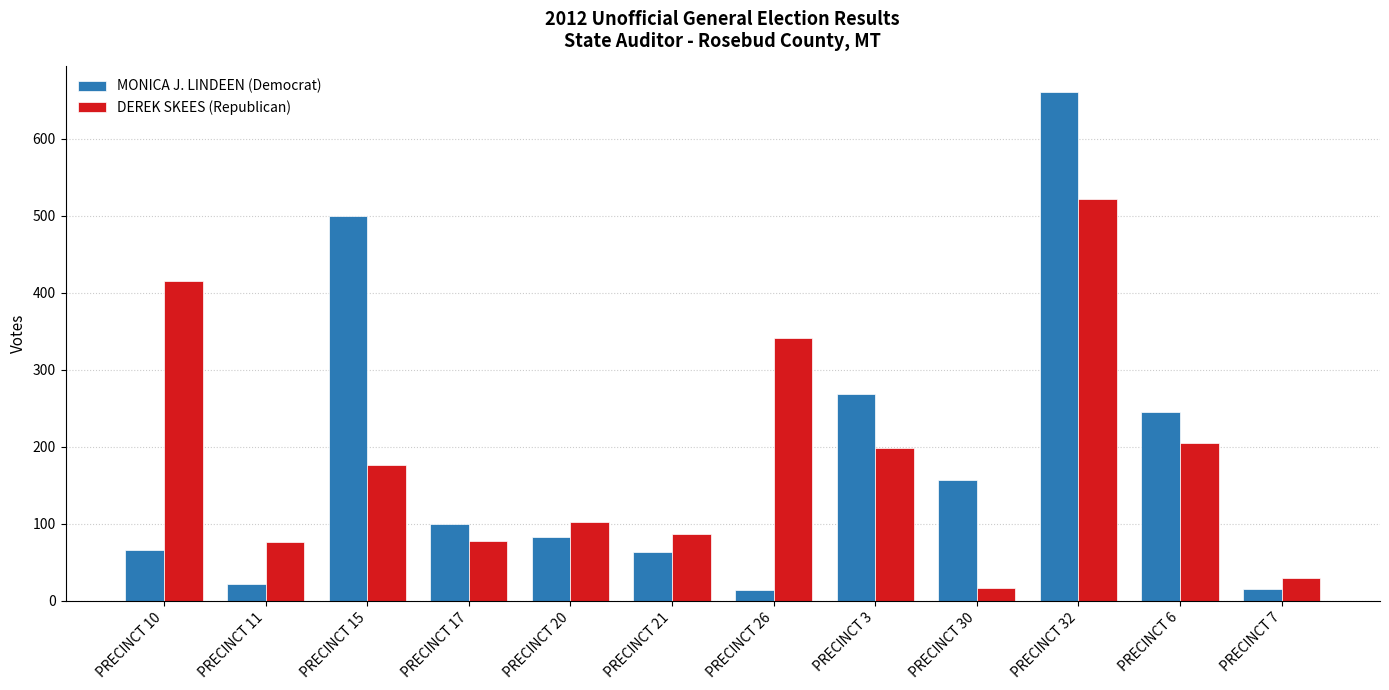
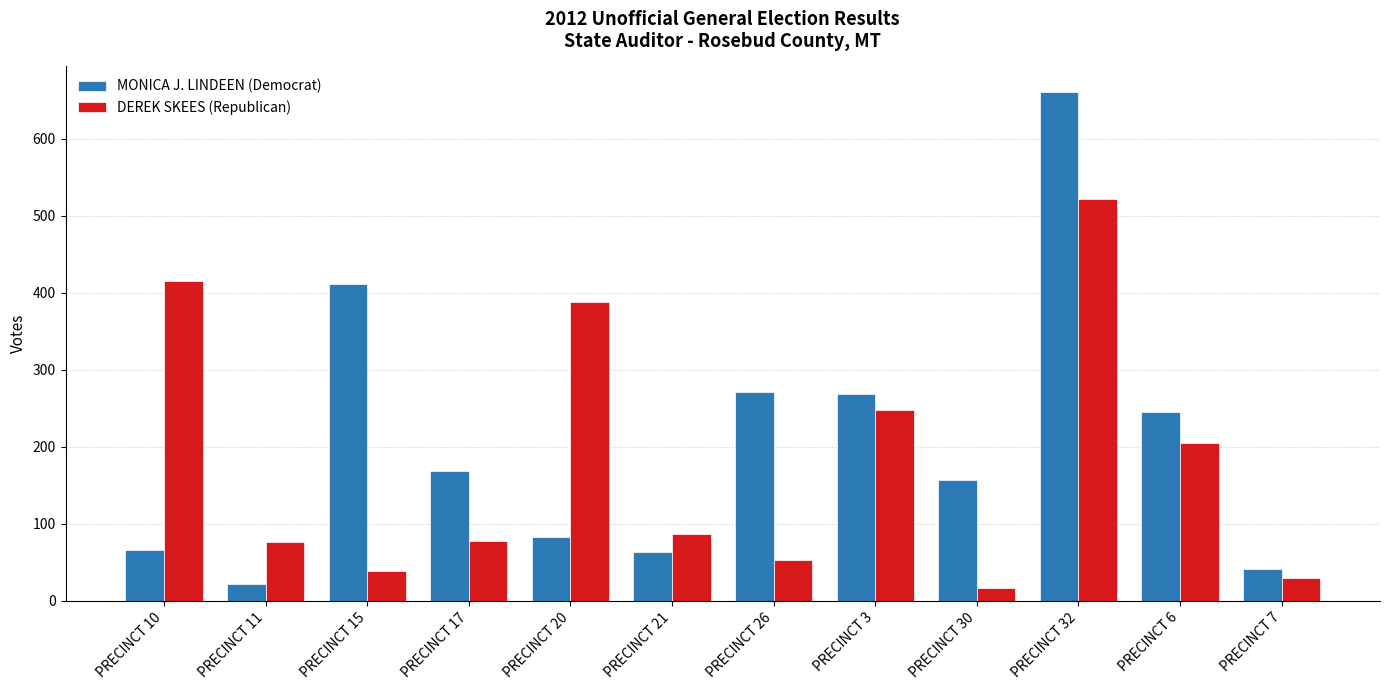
  {
    "MONICA J. LINDEEN (Democrat)": {
      "PRECINCT 10": 70,
      "PRECINCT 11": 20,
-     "PRECINCT 15": 500,
-     "PRECINCT 17": 100,
+     "PRECINCT 15": 410,
+     "PRECINCT 17": 170,
      "PRECINCT 20": 80,
      "PRECINCT 21": 60,
-     "PRECINCT 26": 10,
+     "PRECINCT 26": 270,
      "PRECINCT 3": 270,
      "PRECINCT 30": 160,
      "PRECINCT 32": 660,
      "PRECINCT 6": 250,
-     "PRECINCT 7": 20
+     "PRECINCT 7": 40
    },
    "DEREK SKEES (Republican)": {
      "PRECINCT 10": 420,
      "PRECINCT 11": 80,
-     "PRECINCT 15": 180,
+     "PRECINCT 15": 40,
      "PRECINCT 17": 80,
-     "PRECINCT 20": 100,
+     "PRECINCT 20": 390,
      "PRECINCT 21": 90,
-     "PRECINCT 26": 340,
-     "PRECINCT 3": 200,
+     "PRECINCT 26": 50,
+     "PRECINCT 3": 250,
      "PRECINCT 30": 20,
      "PRECINCT 32": 520,
      "PRECINCT 6": 210,
      "PRECINCT 7": 30
    }
  }
